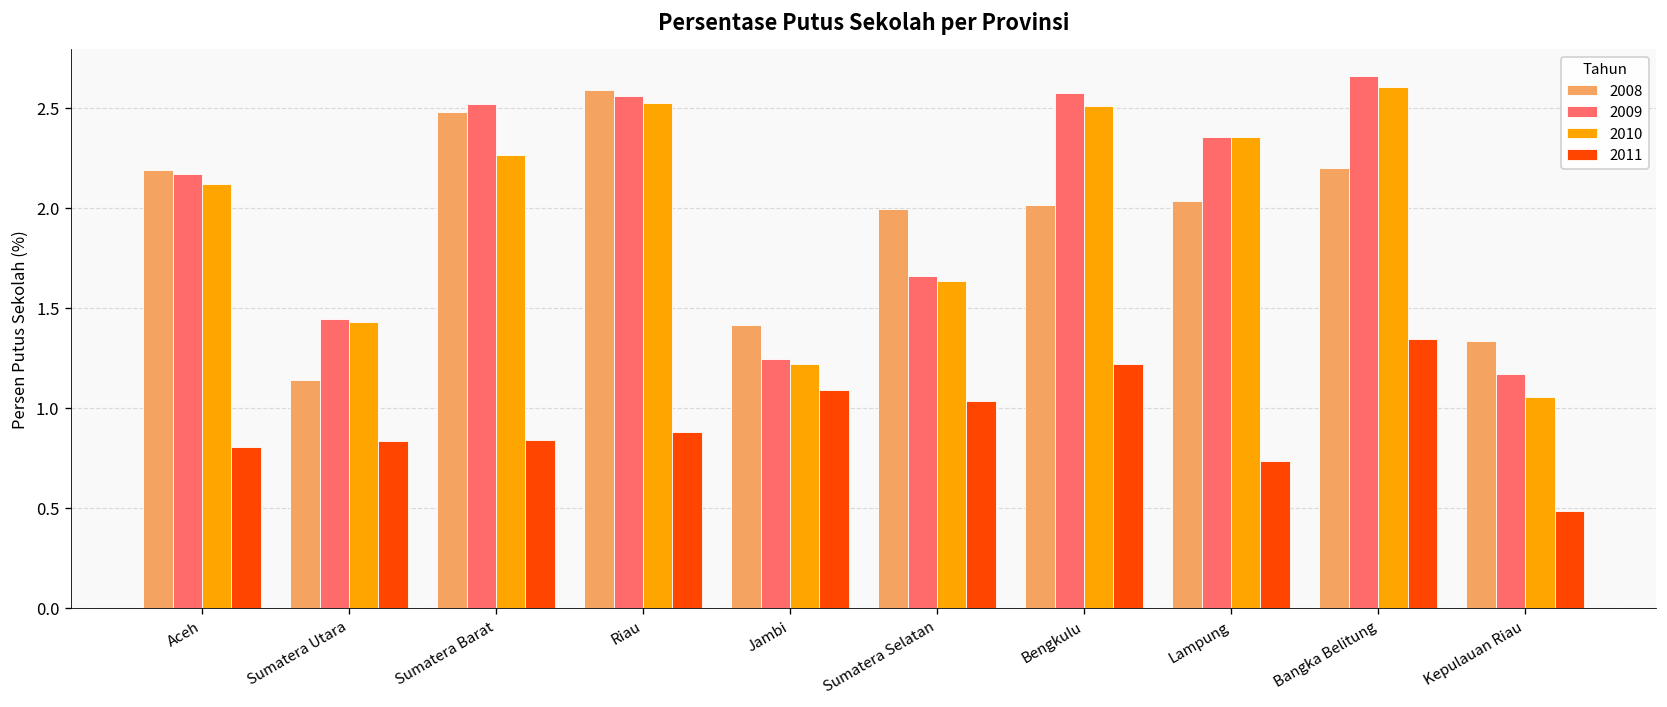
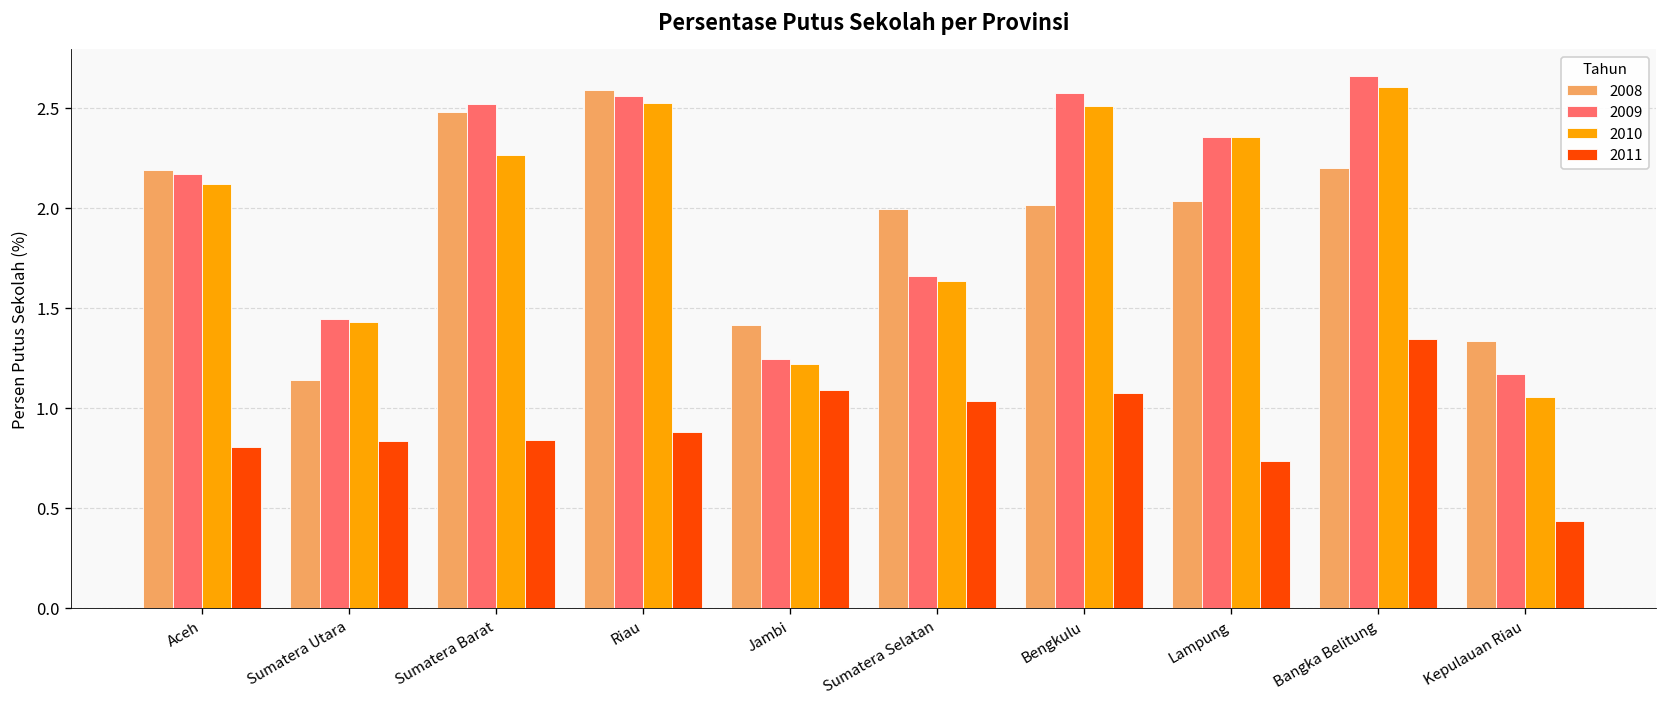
  {
    "2010": {
      "Aceh": 2.12,
      "Sumatera Utara": 1.43,
      "Sumatera Barat": 2.26,
      "Riau": 2.52,
      "Jambi": 1.22,
      "Sumatera Selatan": 1.64,
      "Bengkulu": 2.51,
      "Lampung": 2.35,
      "Bangka Belitung": 2.61,
      "Kepulauan Riau": 1.05
    },
    "2011": {
      "Aceh": 0.80,
      "Sumatera Utara": 0.83,
      "Sumatera Barat": 0.84,
      "Riau": 0.88,
      "Jambi": 1.09,
      "Sumatera Selatan": 1.03,
-     "Bengkulu": 1.22,
+     "Bengkulu": 1.07,
      "Lampung": 0.73,
      "Bangka Belitung": 1.34,
-     "Kepulauan Riau": 0.48
+     "Kepulauan Riau": 0.43
    }
  }
